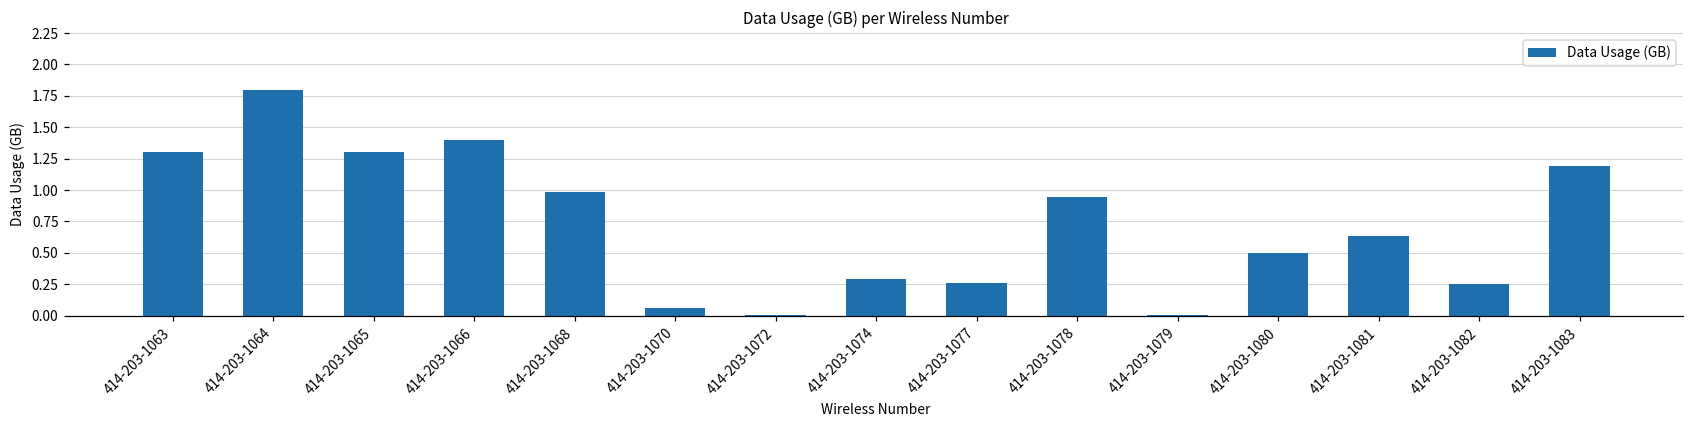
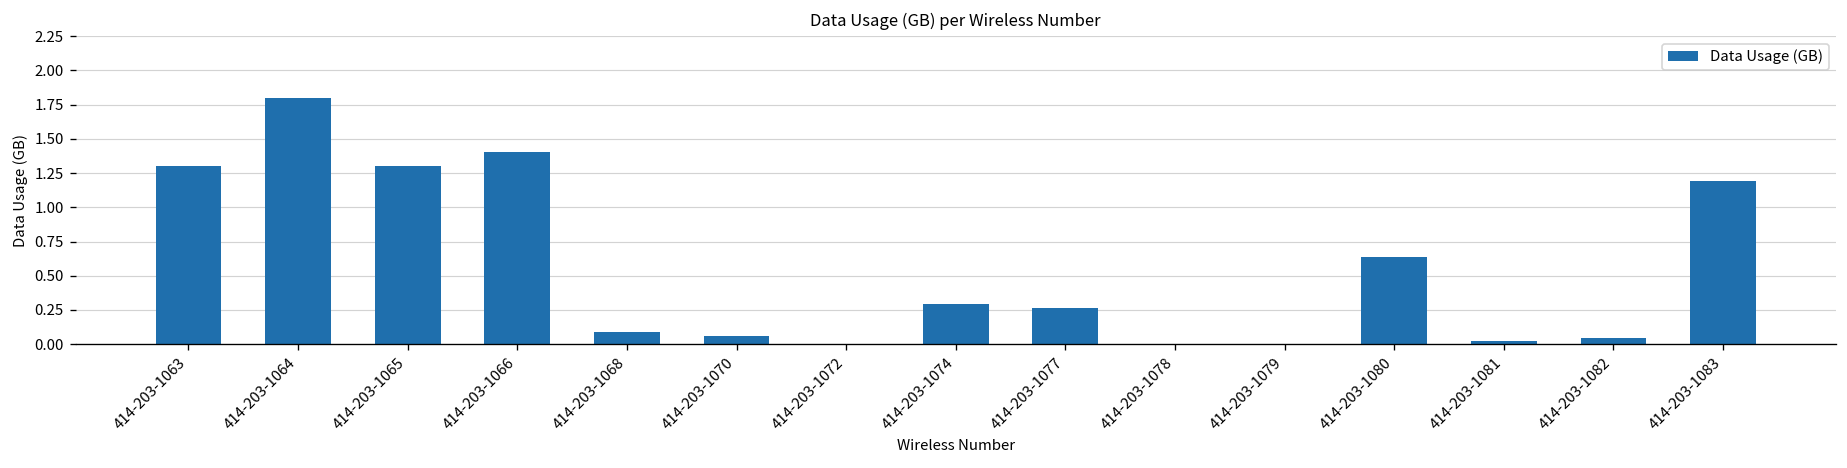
  {
    "414-203-1063": 1.30,
    "414-203-1064": 1.80,
    "414-203-1065": 1.30,
    "414-203-1066": 1.40,
-   "414-203-1068": 0.98,
+   "414-203-1068": 0.09,
    "414-203-1070": 0.06,
    "414-203-1074": 0.29,
    "414-203-1077": 0.26,
-   "414-203-1078": 0.94,
-   "414-203-1080": 0.50,
-   "414-203-1081": 0.63,
-   "414-203-1082": 0.25,
+   "414-203-1078": 0.00,
+   "414-203-1080": 0.64,
+   "414-203-1081": 0.02,
+   "414-203-1082": 0.05,
    "414-203-1083": 1.19
  }
